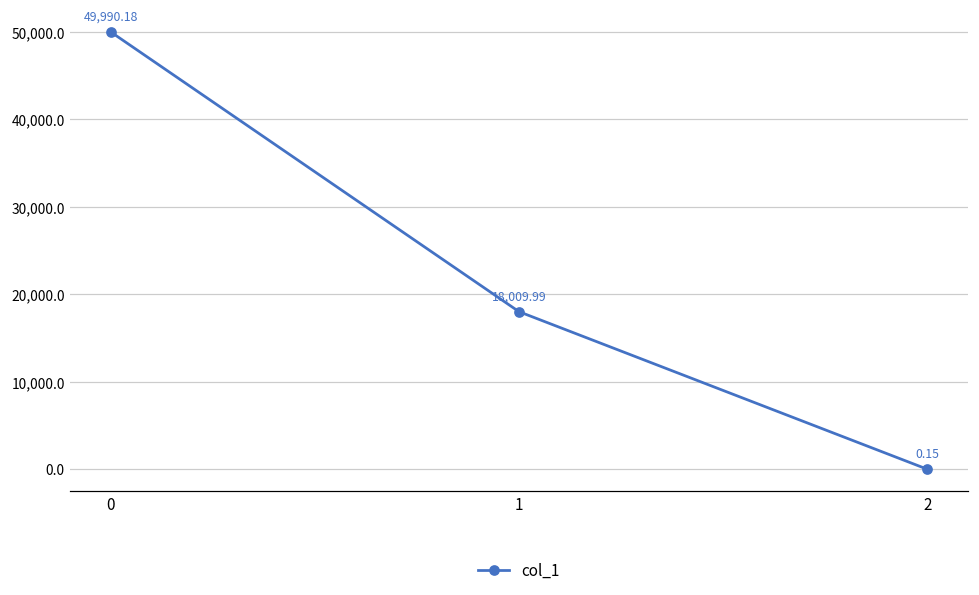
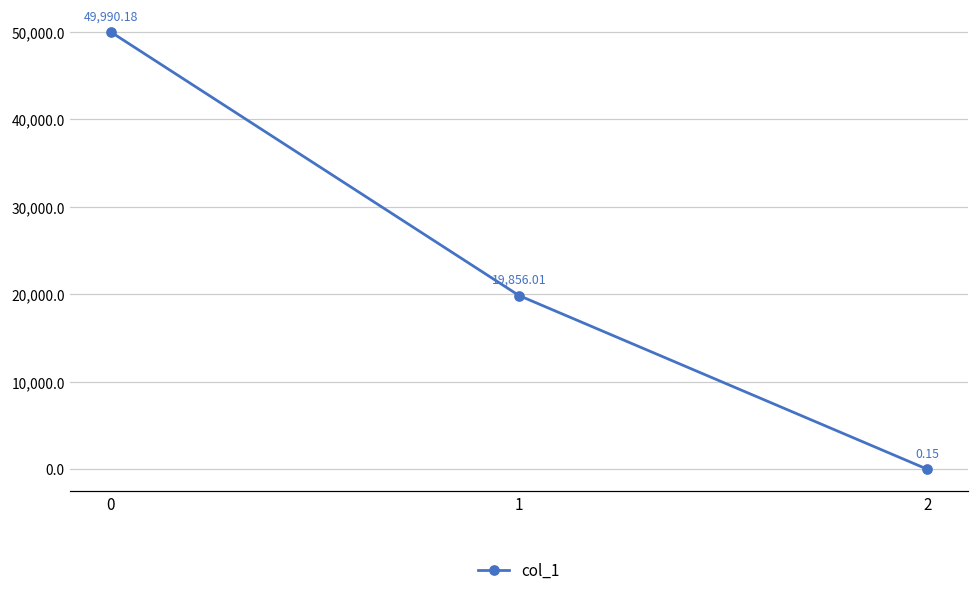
  {
    "0": "49,990.18",
-   "1": "18,009.99",
+   "1": "19,856.01",
    "2": "0.15"
  }
